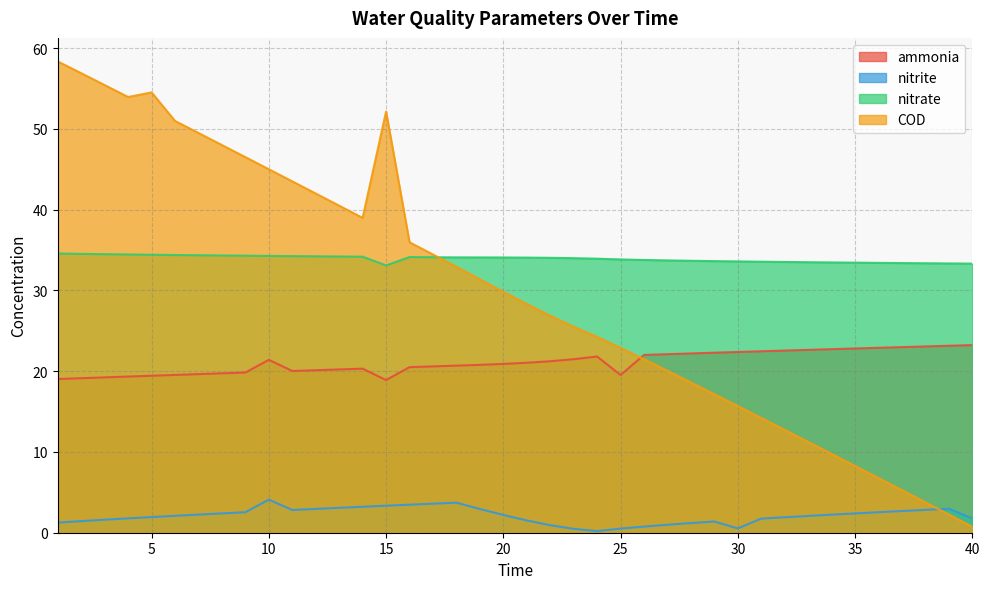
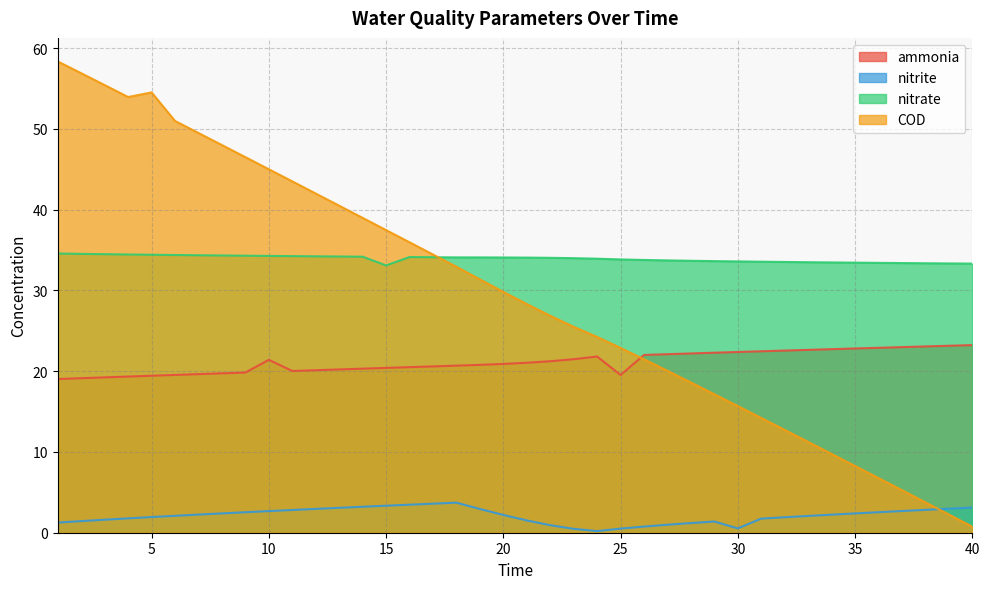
  {
    "ammonia": {
      "5": 19,
      "10": 21,
-     "15": 19,
+     "15": 20,
      "20": 21,
      "25": 20,
      "30": 22,
      "35": 23,
      "40": 23
    },
    "nitrite": {
      "5": 2,
-     "10": 4,
+     "10": 3,
      "15": 3,
      "20": 2,
      "25": 1,
      "30": 1,
      "35": 2,
-     "40": 2
+     "40": 3
    },
    "nitrate": {
      "5": 34,
      "10": 34,
      "15": 33,
      "20": 34,
      "25": 34,
      "30": 34,
      "35": 33,
      "40": 33
    },
    "COD": {
      "5": 55,
      "10": 45,
-     "15": 52,
+     "15": 37,
      "20": 30,
      "25": 23,
      "30": 16,
      "35": 8,
      "40": 1
    }
  }
